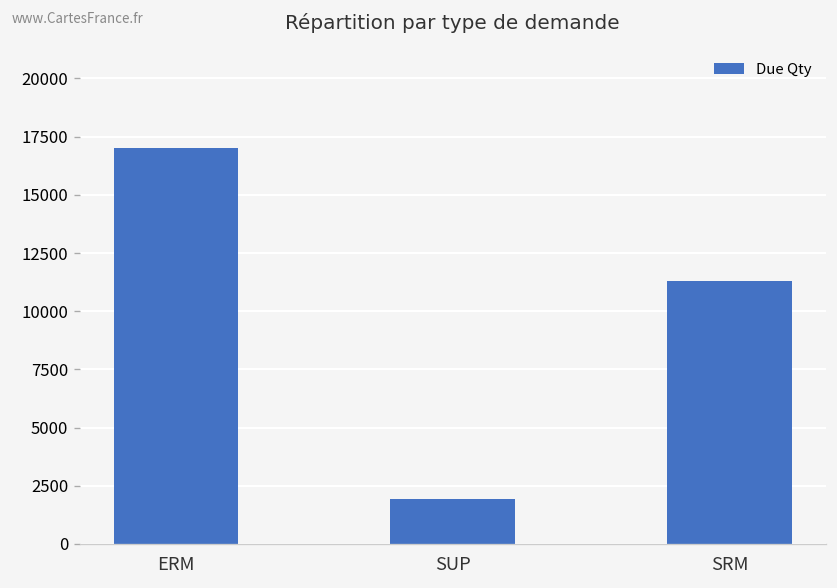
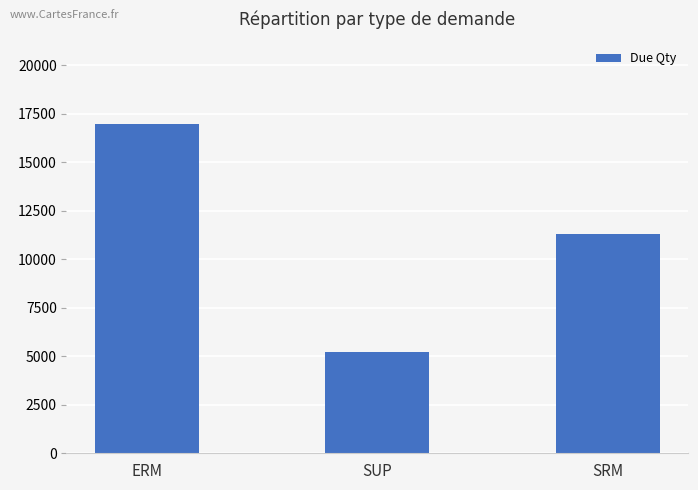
  {
    "ERM": 17000,
-   "SUP": 1900,
+   "SUP": 5200,
    "SRM": 11300
  }
